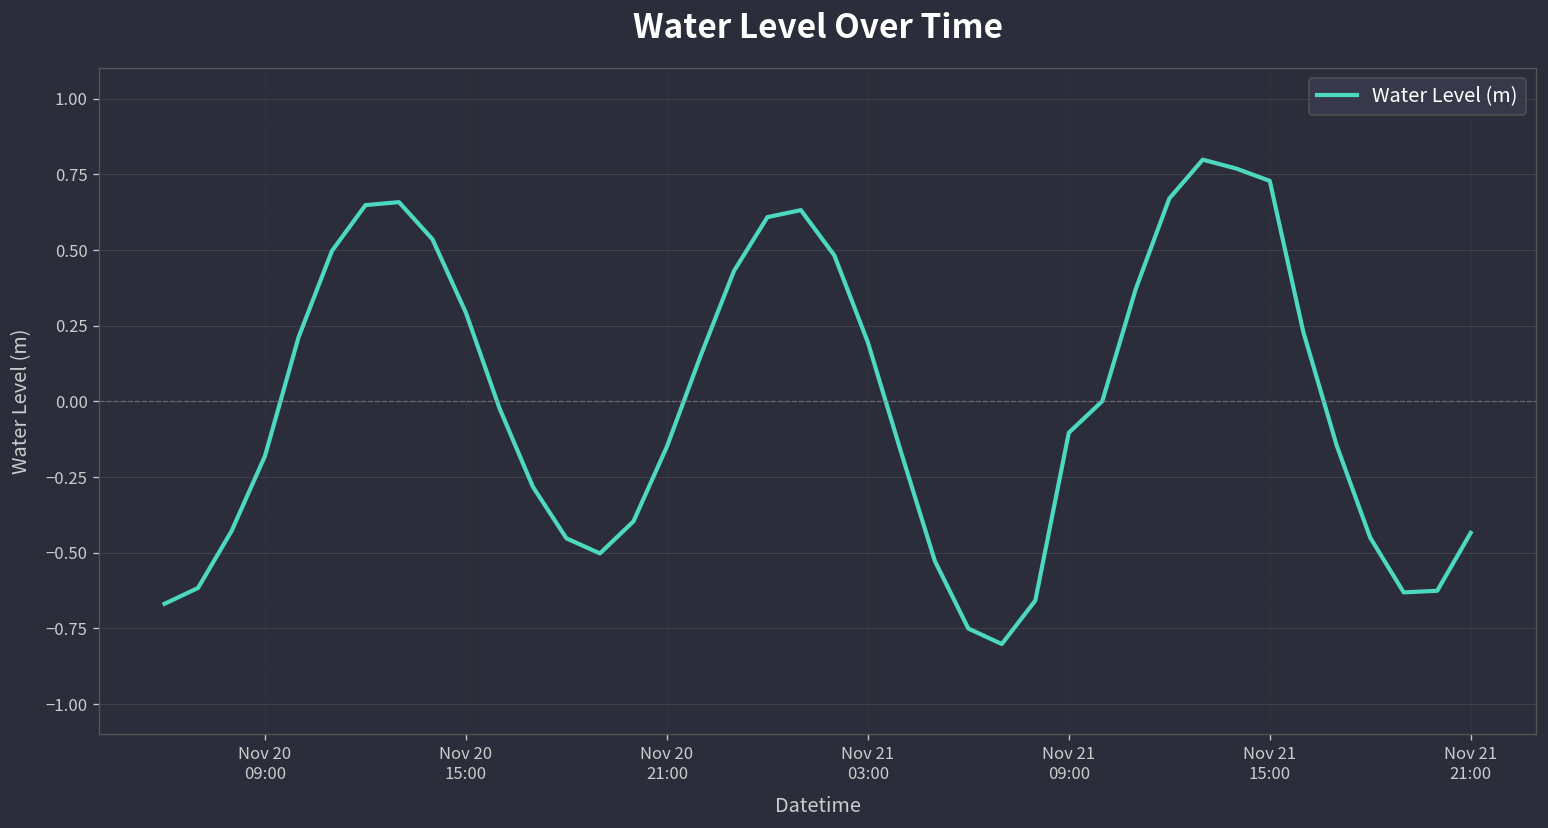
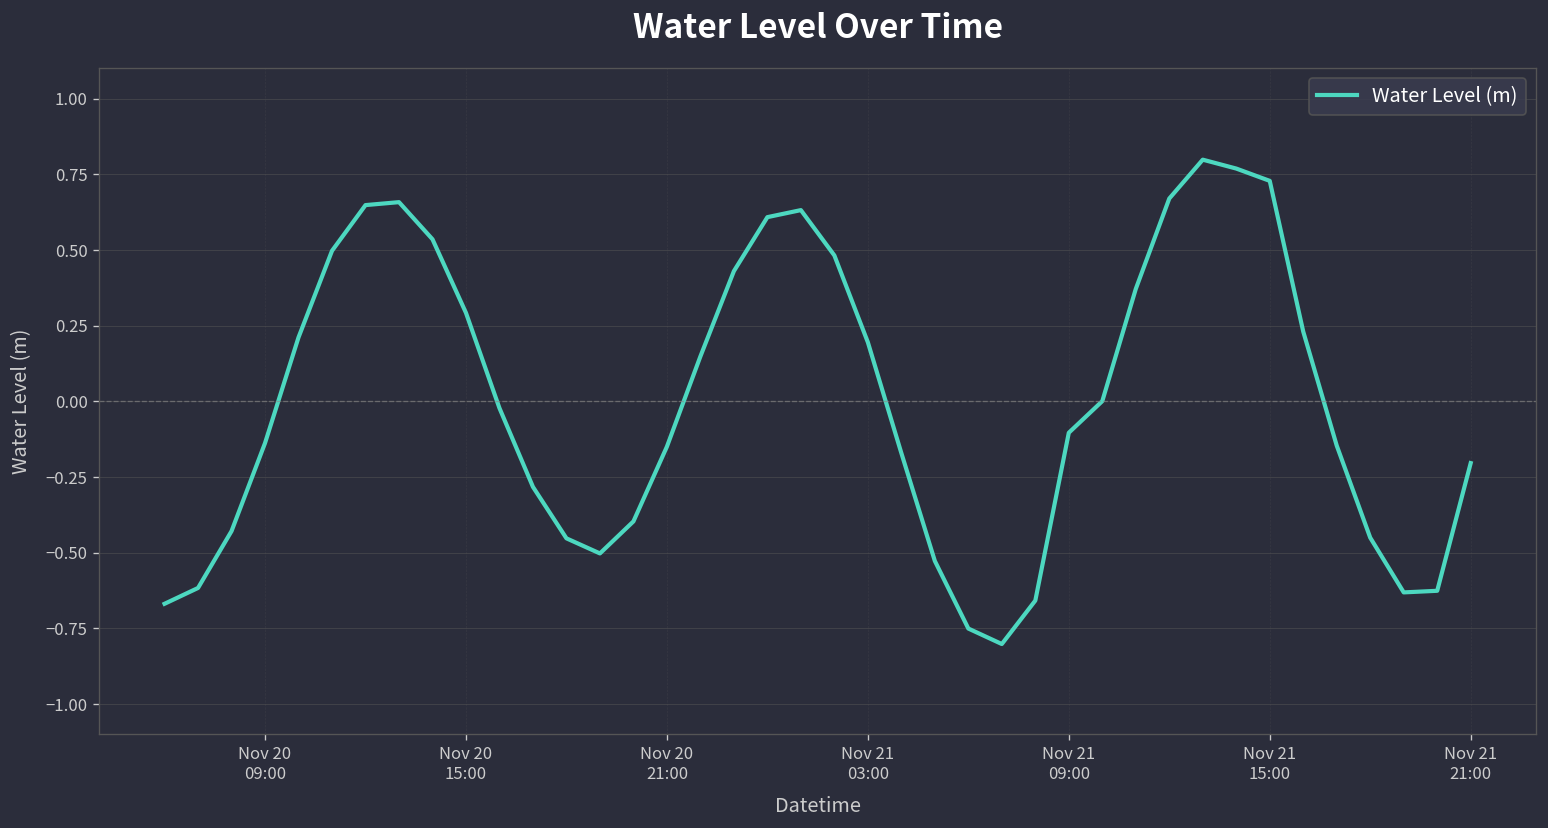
  {
-   "Nov 20 09:00": -0.18,
+   "Nov 20 09:00": -0.14,
    "Nov 20 15:00": 0.29,
    "Nov 20 21:00": -0.15,
    "Nov 21 03:00": 0.20,
    "Nov 21 09:00": -0.10,
    "Nov 21 15:00": 0.73,
-   "Nov 21 21:00": -0.43
+   "Nov 21 21:00": -0.20
  }
